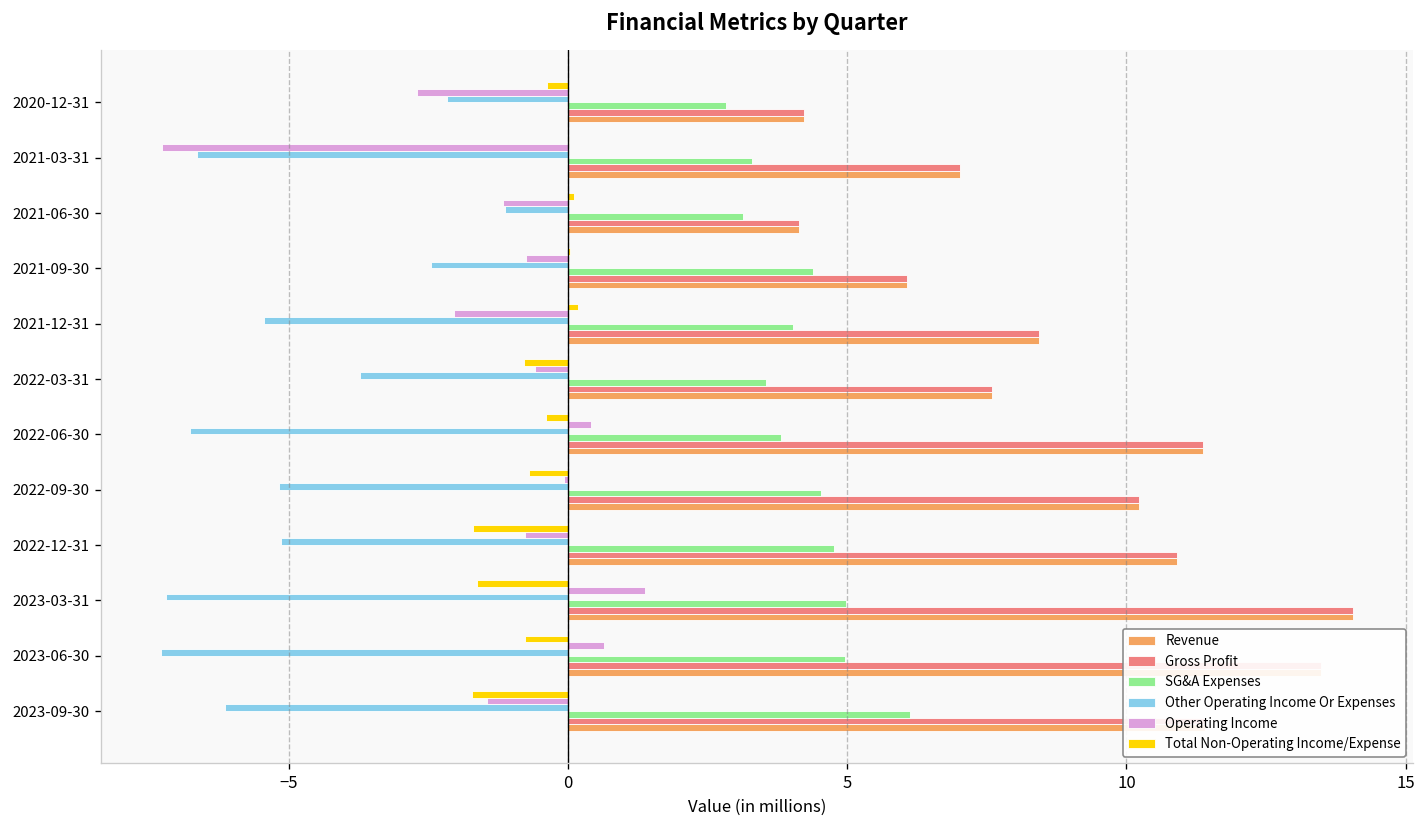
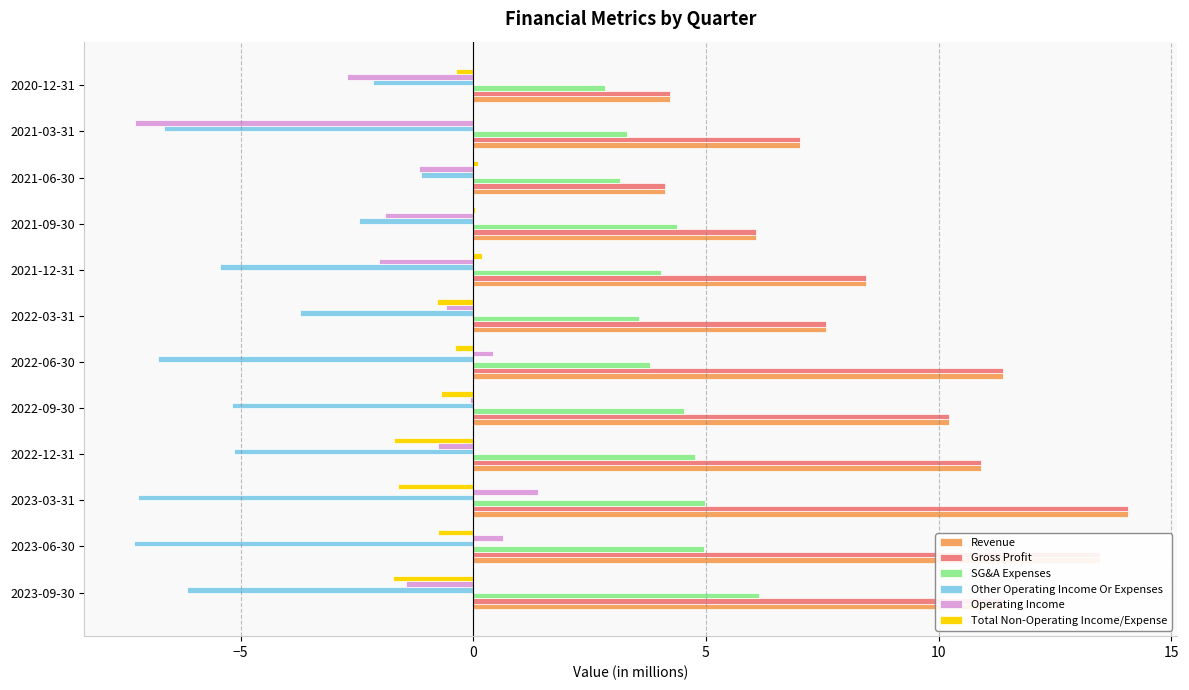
  {
    "SG&A Expenses": {
      "2020-12-31": 2.8,
      "2021-03-31": 3.3,
      "2021-06-30": 3.1,
      "2021-09-30": 4.4,
      "2021-12-31": 4.0,
      "2022-03-31": 3.6,
      "2022-06-30": 3.8,
      "2022-09-30": 4.5,
      "2022-12-31": 4.8,
      "2023-03-31": 5.0,
      "2023-06-30": 5.0,
      "2023-09-30": 6.1
    },
    "Other Operating Income Or Expenses": {
      "2020-12-31": -2.2,
      "2021-03-31": -6.6,
      "2021-06-30": -1.1,
      "2021-09-30": -2.5,
      "2021-12-31": -5.4,
      "2022-03-31": -3.7,
      "2022-06-30": -6.8,
      "2022-09-30": -5.2,
      "2022-12-31": -5.1,
      "2023-03-31": -7.2,
      "2023-06-30": -7.3,
      "2023-09-30": -6.1
    },
    "Operating Income": {
      "2020-12-31": -2.7,
      "2021-03-31": -7.3,
      "2021-06-30": -1.2,
-     "2021-09-30": -0.8,
+     "2021-09-30": -1.9,
      "2021-12-31": -2.0,
      "2022-03-31": -0.6,
      "2022-06-30": 0.4,
      "2022-09-30": -0.1,
      "2022-12-31": -0.8,
      "2023-03-31": 1.4,
      "2023-06-30": 0.6,
      "2023-09-30": -1.5
    },
    "Total Non-Operating Income/Expense": {
      "2020-12-31": -0.4,
      "2021-06-30": 0.1,
      "2021-12-31": 0.2,
      "2022-03-31": -0.8,
      "2022-06-30": -0.4,
      "2022-09-30": -0.7,
      "2022-12-31": -1.7,
      "2023-03-31": -1.6,
      "2023-06-30": -0.8,
      "2023-09-30": -1.7
    }
  }
